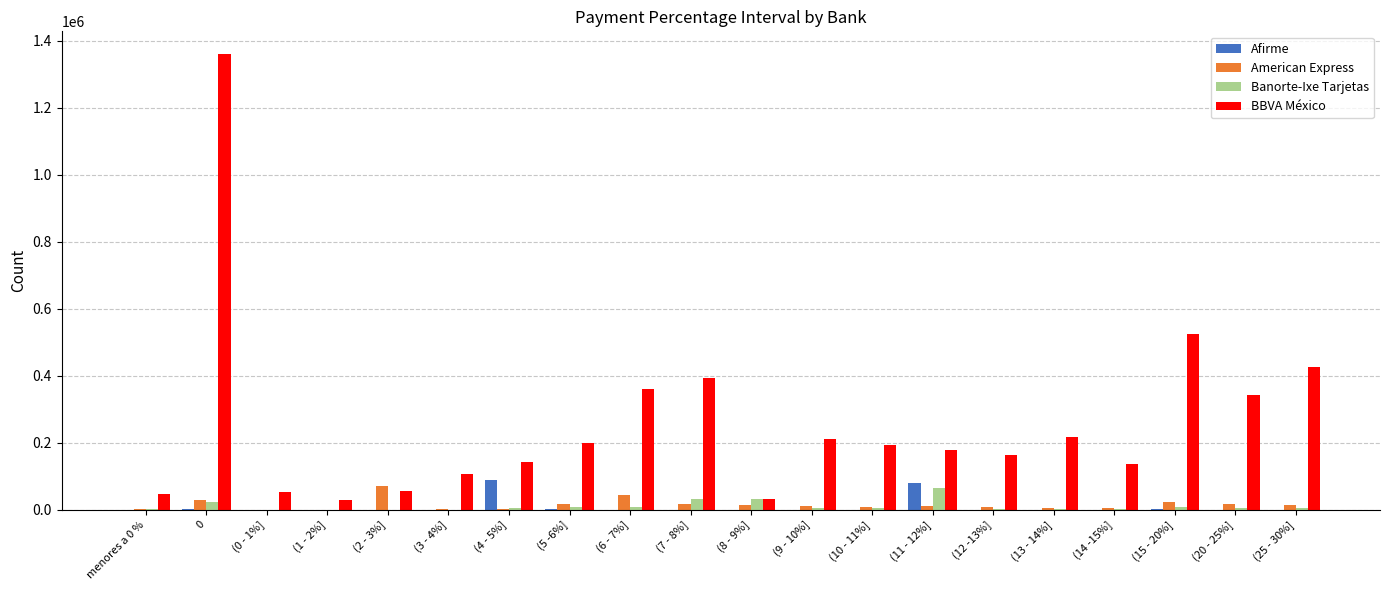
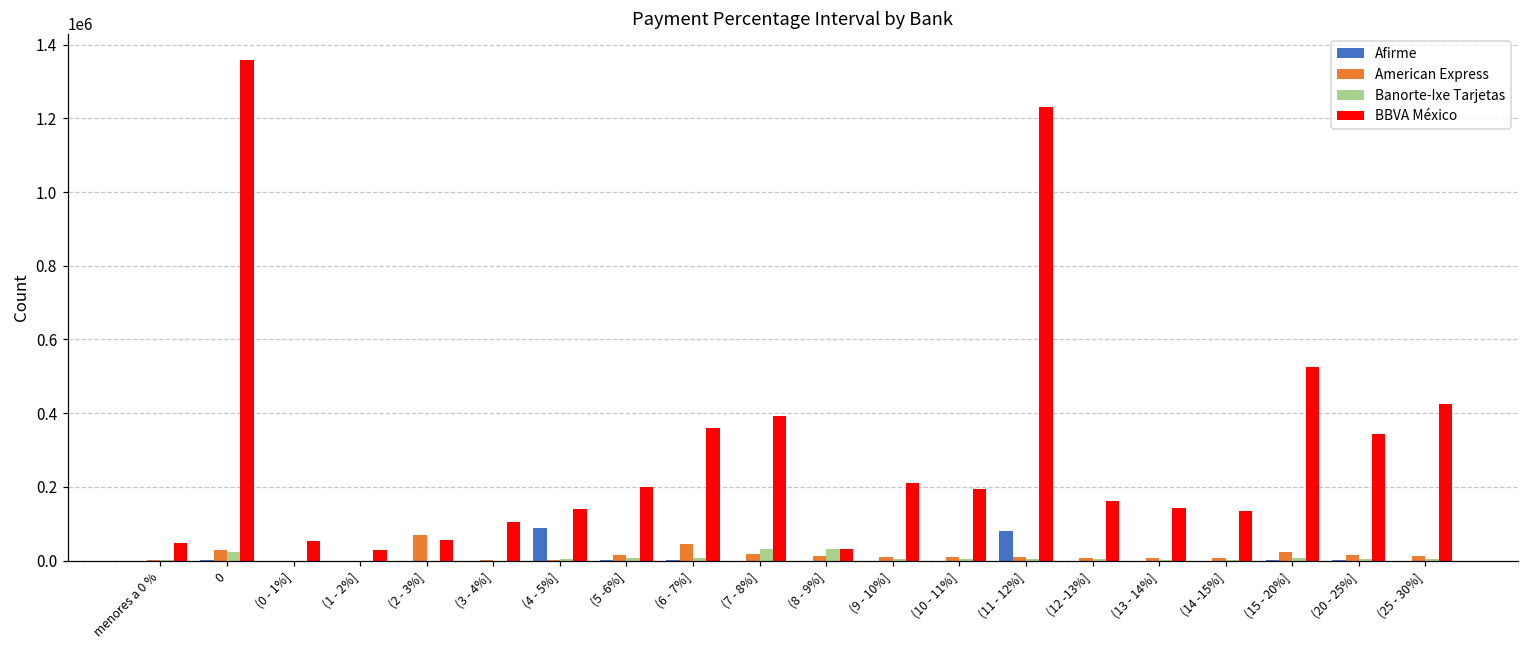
  {
    "Afirme": {
      "(4 - 5%]": 90000,
      "(11 - 12%]": 80000
    },
    "American Express": {
      "0": 30000,
      "(2 - 3%]": 70000,
      "(5 -6%]": 20000,
      "(6 - 7%]": 50000,
      "(7 - 8%]": 20000,
      "(8 - 9%]": 10000,
      "(9 - 10%]": 10000,
      "(10 - 11%]": 10000,
      "(11 - 12%]": 10000,
      "(12 -13%]": 10000,
      "(15 - 20%]": 20000,
      "(20 - 25%]": 20000,
      "(25 - 30%]": 10000
    },
    "Banorte-Ixe Tarjetas": {
      "0": 20000,
      "(5 -6%]": 10000,
      "(7 - 8%]": 30000,
      "(8 - 9%]": 30000,
-     "(11 - 12%]": 70000,
+     "(11 - 12%]": 0,
      "(15 - 20%]": 10000
    },
    "BBVA México": {
      "menores a 0 %": 50000,
      "0": 1360000,
      "(0 - 1%]": 50000,
      "(1 - 2%]": 30000,
      "(2 - 3%]": 60000,
      "(3 - 4%]": 110000,
      "(4 - 5%]": 140000,
      "(5 -6%]": 200000,
      "(6 - 7%]": 360000,
      "(7 - 8%]": 390000,
      "(8 - 9%]": 30000,
      "(9 - 10%]": 210000,
      "(10 - 11%]": 190000,
-     "(11 - 12%]": 180000,
+     "(11 - 12%]": 1230000,
      "(12 -13%]": 160000,
-     "(13 - 14%]": 220000,
+     "(13 - 14%]": 140000,
      "(14 -15%]": 130000,
      "(15 - 20%]": 530000,
      "(20 - 25%]": 340000,
      "(25 - 30%]": 430000
    }
  }
